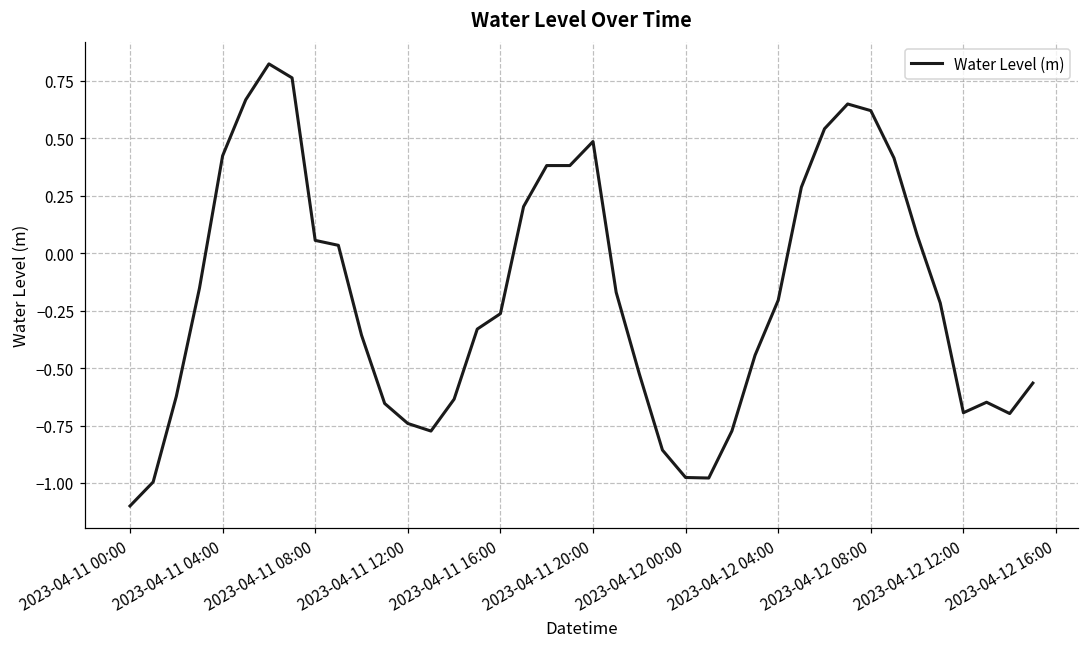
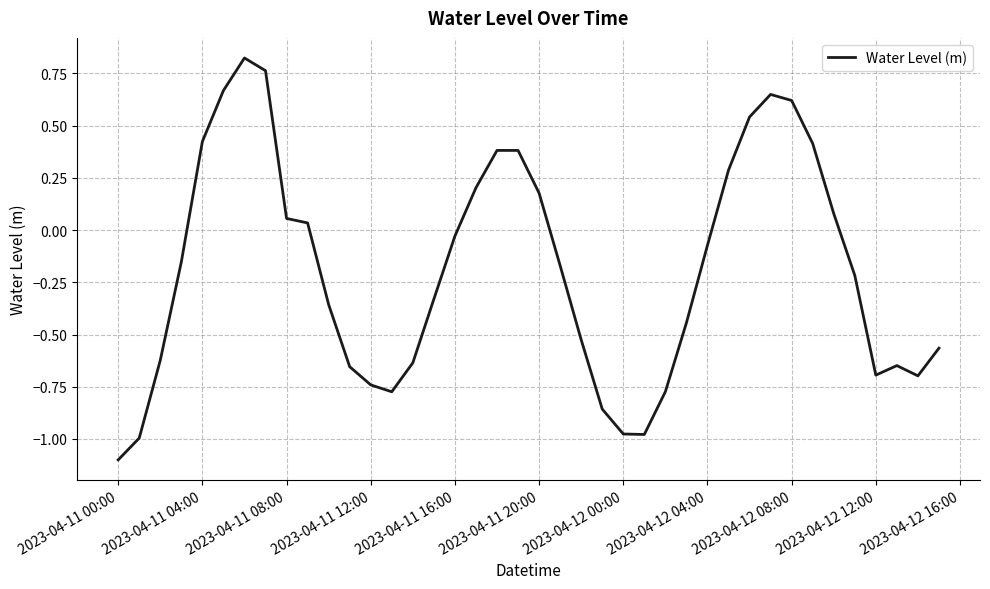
  {
    "2023-04-11 00:00": -1.10,
    "2023-04-11 04:00": 0.42,
    "2023-04-11 08:00": 0.06,
    "2023-04-11 12:00": -0.74,
-   "2023-04-11 16:00": -0.26,
-   "2023-04-11 20:00": 0.49,
+   "2023-04-11 16:00": -0.03,
+   "2023-04-11 20:00": 0.18,
    "2023-04-12 00:00": -0.98,
-   "2023-04-12 04:00": -0.20,
+   "2023-04-12 04:00": -0.07,
    "2023-04-12 08:00": 0.62,
    "2023-04-12 12:00": -0.69
  }
